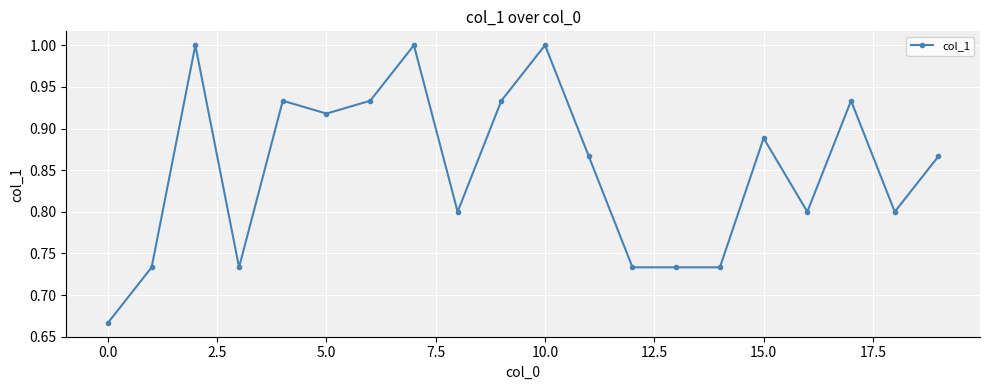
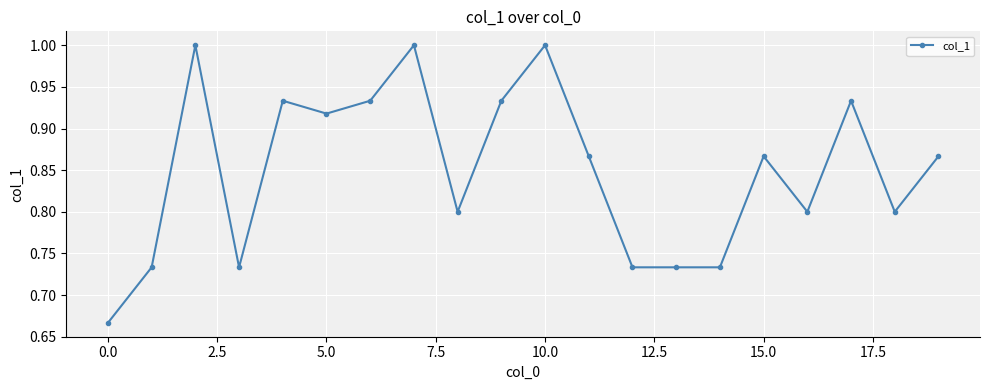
  {
    "0.0": 0.67,
    "5.0": 0.92,
    "10.0": 1.00,
-   "15.0": 0.89
+   "15.0": 0.87
  }
